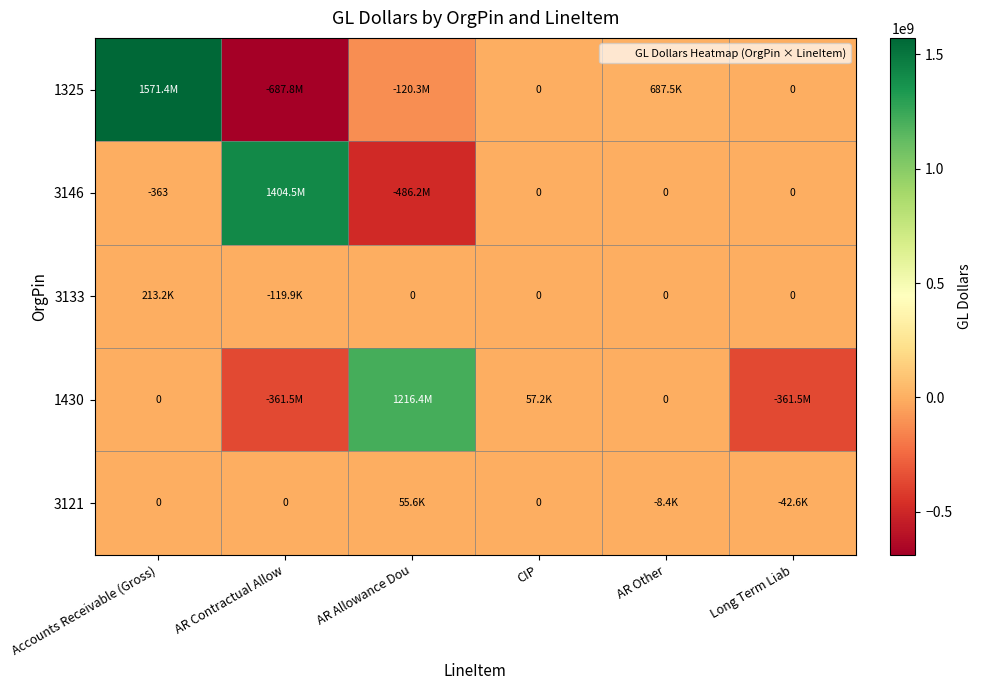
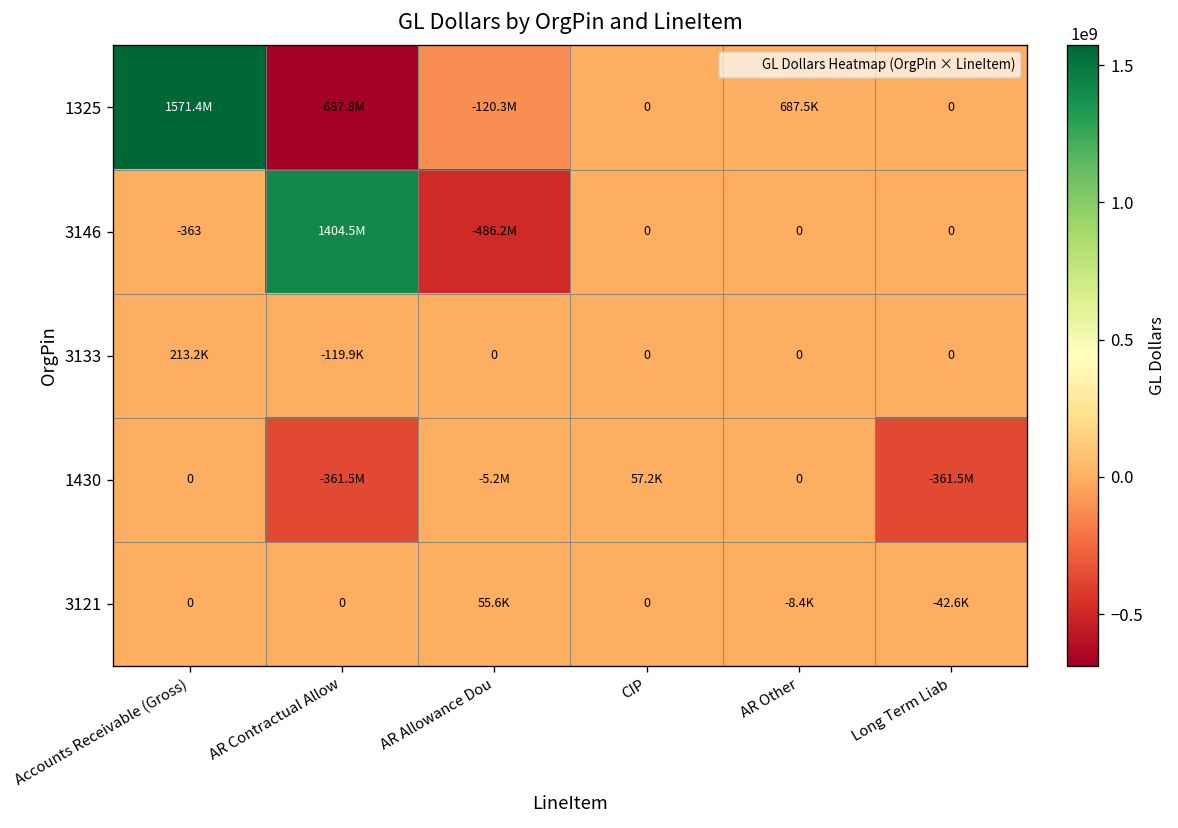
  {
    "1325": {
      "Accounts Receivable (Gross)": "1571.4M",
      "AR Contractual Allow": "-687.8M",
      "AR Allowance Dou": "-120.3M",
      "CIP": "0",
      "AR Other": "687.5K",
      "Long Term Liab": "0"
    },
    "3146": {
      "Accounts Receivable (Gross)": "-363",
      "AR Contractual Allow": "1404.5M",
      "AR Allowance Dou": "-486.2M",
      "CIP": "0",
      "AR Other": "0",
      "Long Term Liab": "0"
    },
    "3133": {
      "Accounts Receivable (Gross)": "213.2K",
      "AR Contractual Allow": "-119.9K",
      "AR Allowance Dou": "0",
      "CIP": "0",
      "AR Other": "0",
      "Long Term Liab": "0"
    },
    "1430": {
      "Accounts Receivable (Gross)": "0",
      "AR Contractual Allow": "-361.5M",
-     "AR Allowance Dou": "1216.4M",
+     "AR Allowance Dou": "-5.2M",
      "CIP": "57.2K",
      "AR Other": "0",
      "Long Term Liab": "-361.5M"
    },
    "3121": {
      "Accounts Receivable (Gross)": "0",
      "AR Contractual Allow": "0",
      "AR Allowance Dou": "55.6K",
      "CIP": "0",
      "AR Other": "-8.4K",
      "Long Term Liab": "-42.6K"
    }
  }
